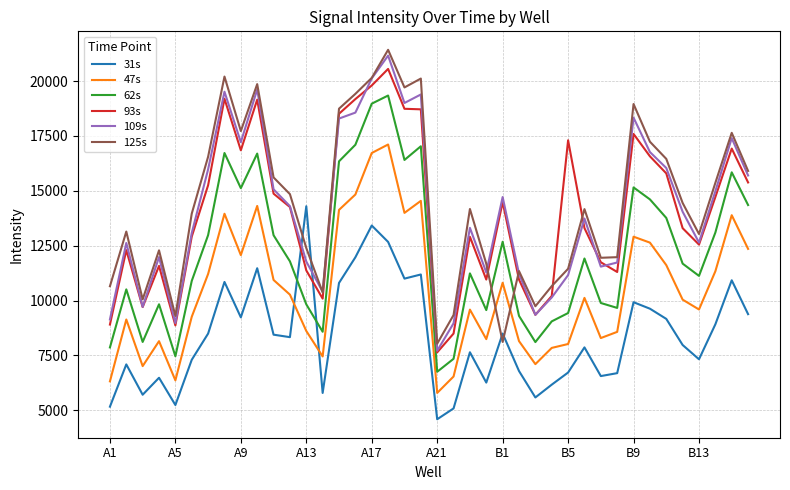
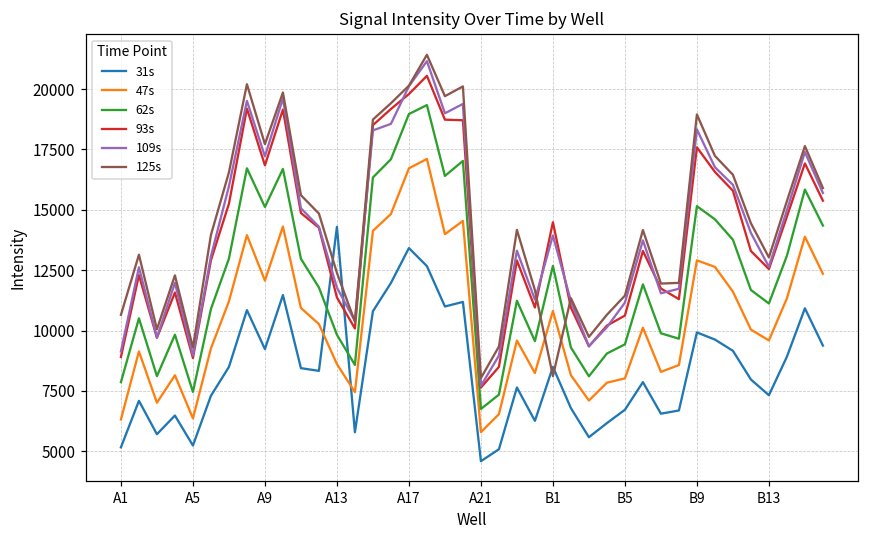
  {
    "31s": {
      "A1": 5200,
      "A5": 5200,
      "A9": 9200,
      "A13": 14300,
      "A17": 13400,
      "A21": 4600,
      "B1": 8500,
      "B5": 6700,
      "B9": 9900,
      "B13": 7300
    },
    "47s": {
      "A1": 6300,
      "A5": 6400,
      "A9": 12100,
      "A13": 8600,
      "A17": 16700,
      "A21": 5800,
      "B1": 10800,
      "B5": 8000,
      "B9": 12900,
      "B13": 9600
    },
    "62s": {
      "A1": 7900,
      "A5": 7500,
      "A9": 15100,
      "A13": 9800,
      "A17": 19000,
      "A21": 6800,
      "B1": 12700,
      "B5": 9400,
      "B9": 15200,
      "B13": 11100
    },
    "93s": {
      "A1": 8900,
      "A9": 16800,
      "A13": 11400,
      "A17": 19800,
      "B1": 14500,
-     "B5": 17300,
+     "B5": 10600,
      "B9": 17600
    },
    "109s": {
      "A1": 9100,
      "A9": 17200,
      "A13": 11800,
-     "B1": 14700,
+     "B1": 13900,
      "B5": 11200,
      "B9": 18300
    },
    "125s": {
      "A1": 10700,
      "A5": 9300,
      "A9": 17700,
      "A13": 12400,
      "A21": 8000,
      "B1": 8100,
      "B5": 11400,
      "B9": 19000,
      "B13": 13000
    }
  }
